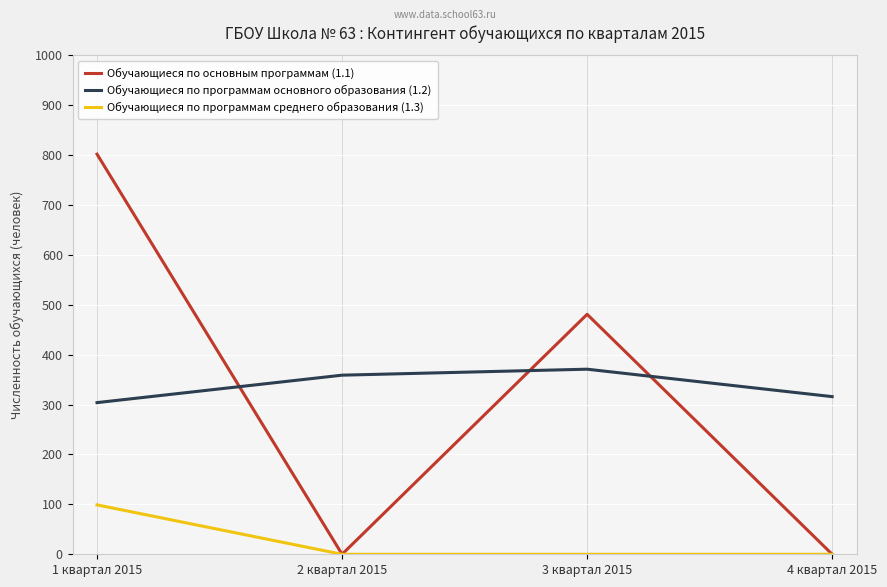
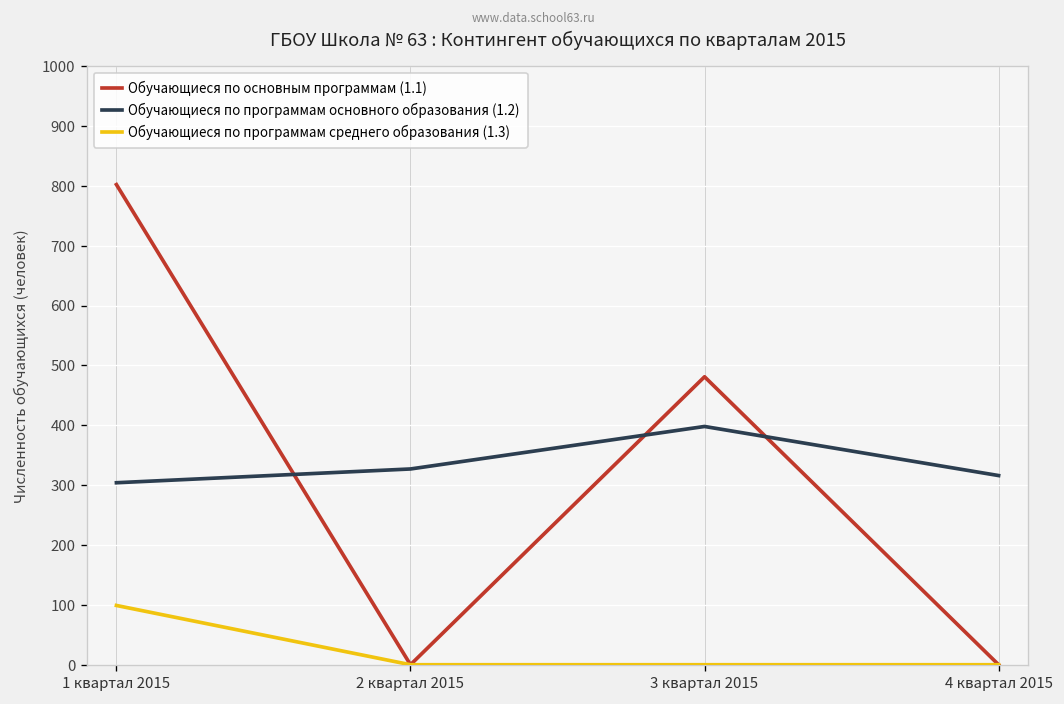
  {
    "Обучающиеся по основным программам (1.1)": {
      "1 квартал 2015": 800,
      "3 квартал 2015": 480
    },
    "Обучающиеся по программам основного образования (1.2)": {
      "1 квартал 2015": 300,
-     "2 квартал 2015": 360,
-     "3 квартал 2015": 370,
+     "2 квартал 2015": 330,
+     "3 квартал 2015": 400,
      "4 квартал 2015": 320
    },
    "Обучающиеся по программам среднего образования (1.3)": {
      "1 квартал 2015": 100,
      "3 квартал 2015": 0
    }
  }
